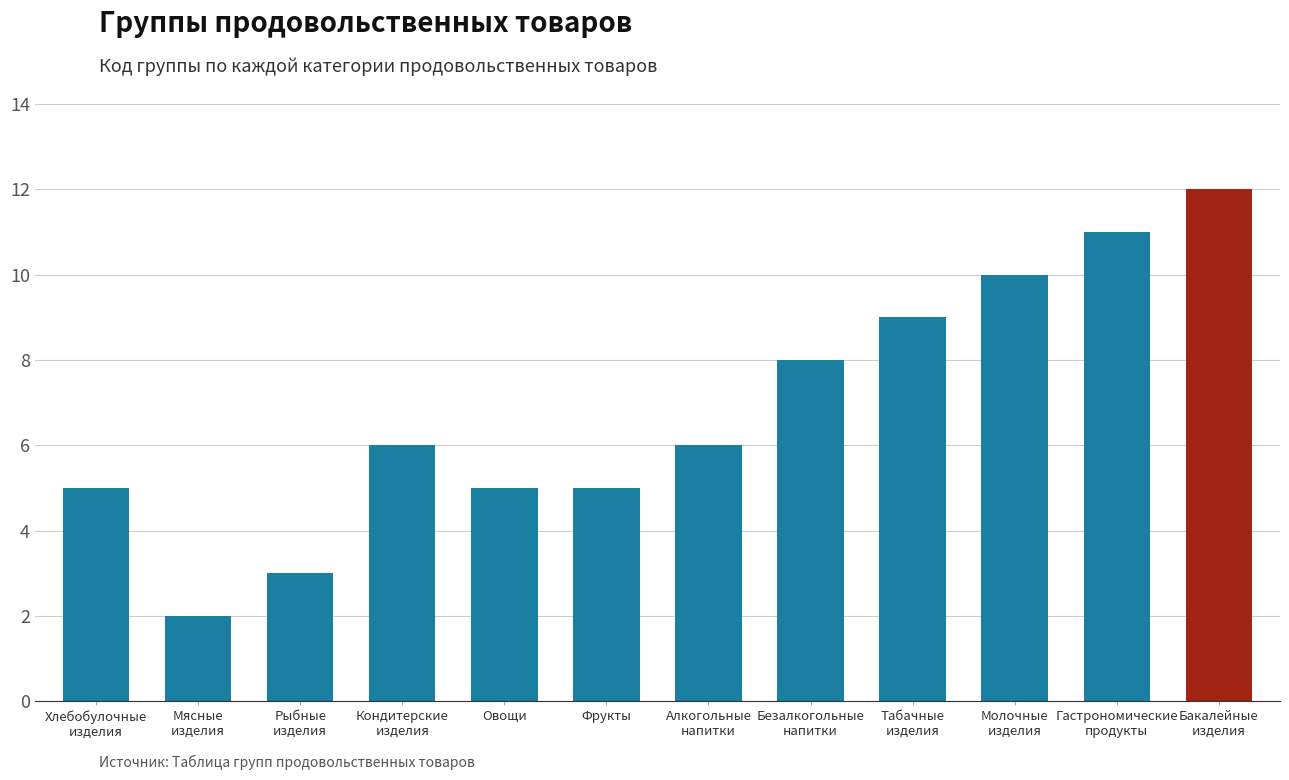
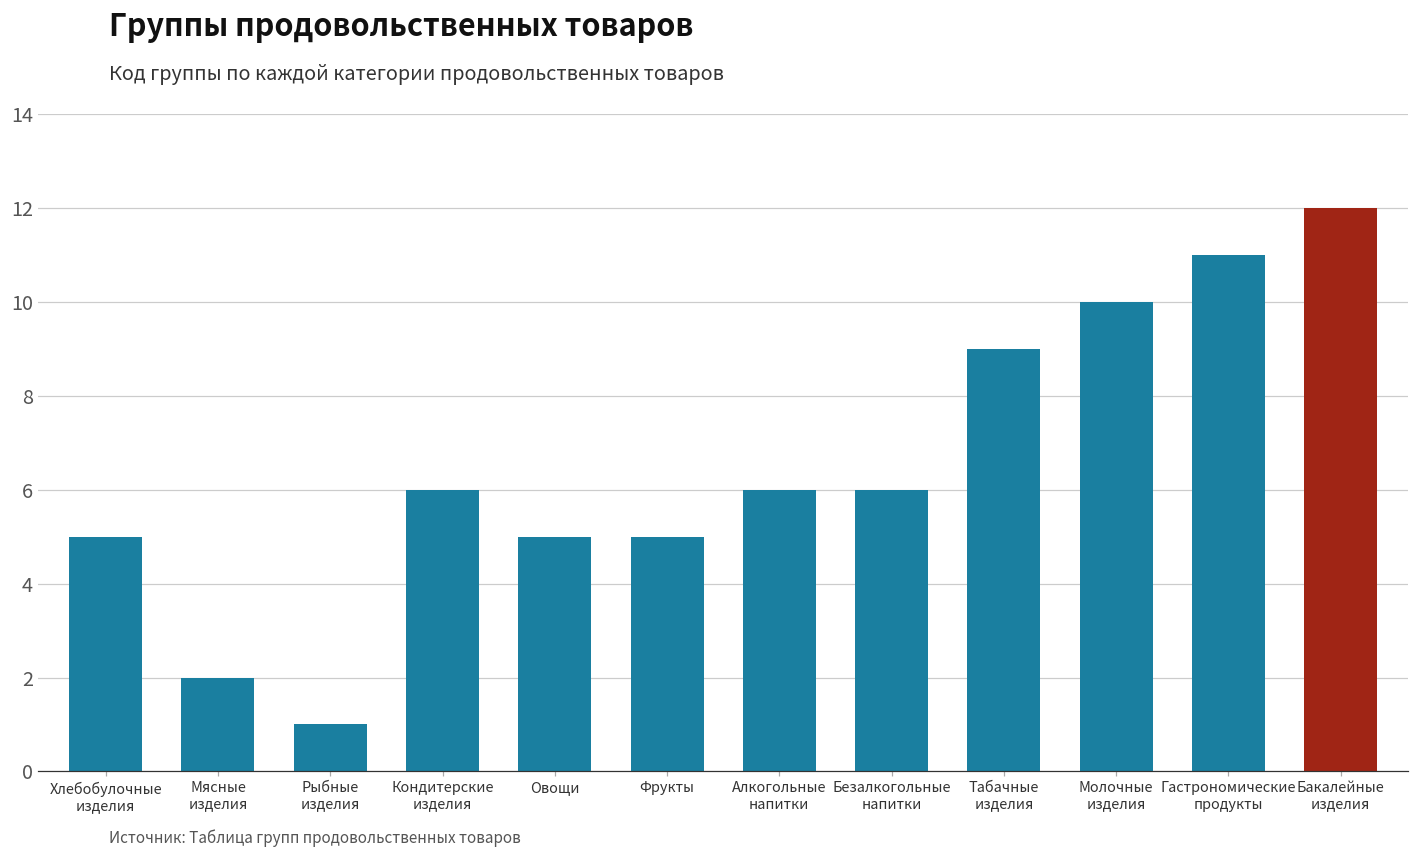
  {
    "Хлебобулочные изделия": 5,
    "Мясные изделия": 2,
-   "Рыбные изделия": 3,
+   "Рыбные изделия": 1,
    "Кондитерские изделия": 6,
    "Овощи": 5,
    "Фрукты": 5,
    "Алкогольные напитки": 6,
-   "Безалкогольные напитки": 8,
+   "Безалкогольные напитки": 6,
    "Табачные изделия": 9,
    "Молочные изделия": 10,
    "Гастрономические продукты": 11,
    "Бакалейные изделия": 12
  }
